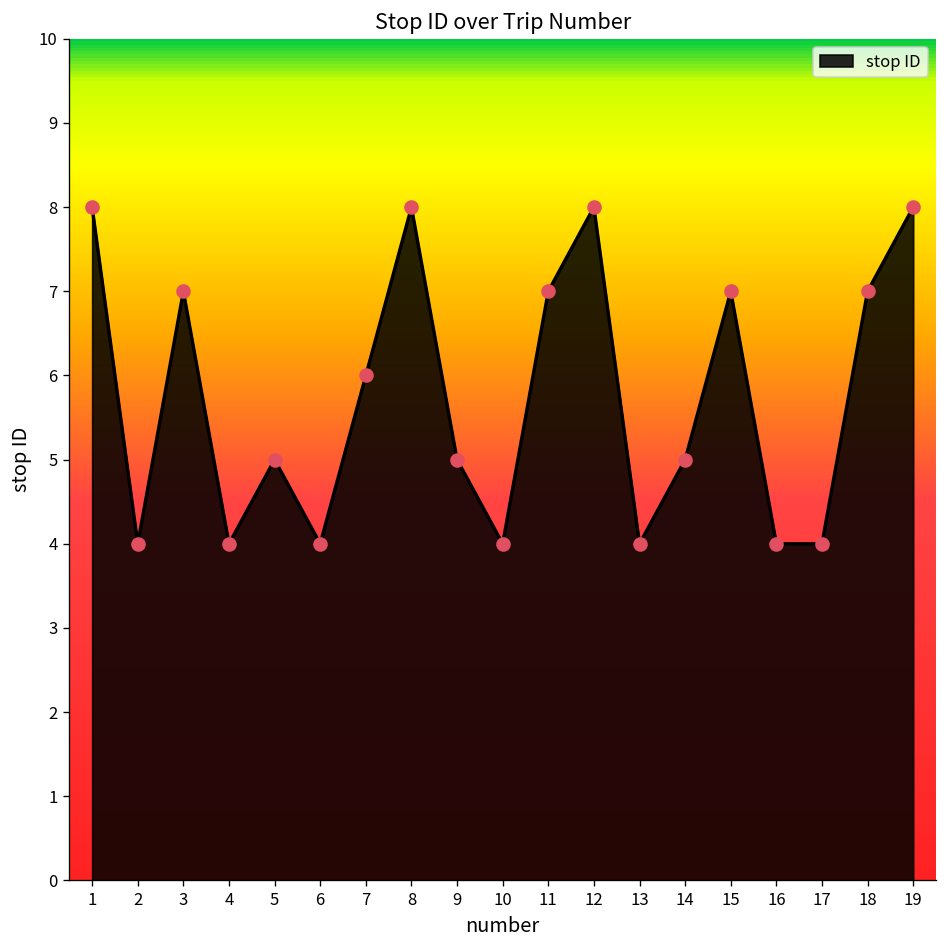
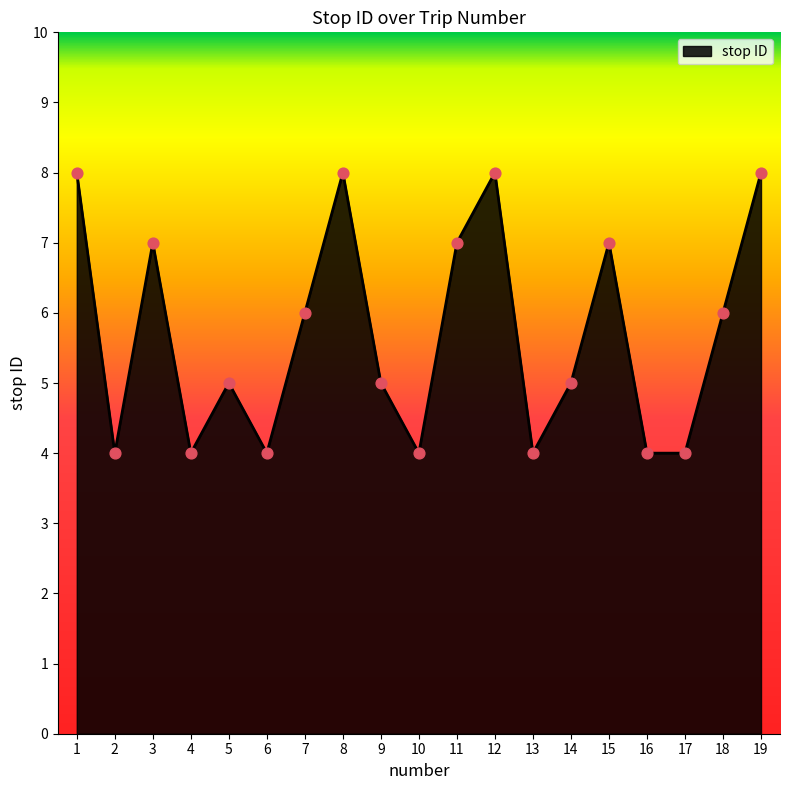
  {
    "1": 8,
    "2": 4,
    "3": 7,
    "4": 4,
    "5": 5,
    "6": 4,
    "7": 6,
    "8": 8,
    "9": 5,
    "10": 4,
    "11": 7,
    "12": 8,
    "13": 4,
    "14": 5,
    "15": 7,
    "16": 4,
    "17": 4,
-   "18": 7,
+   "18": 6,
    "19": 8
  }
